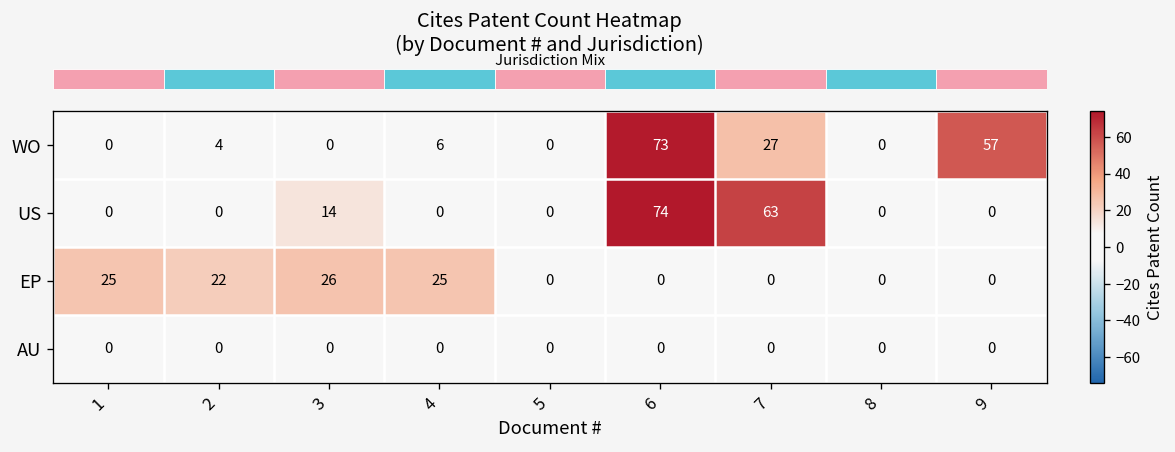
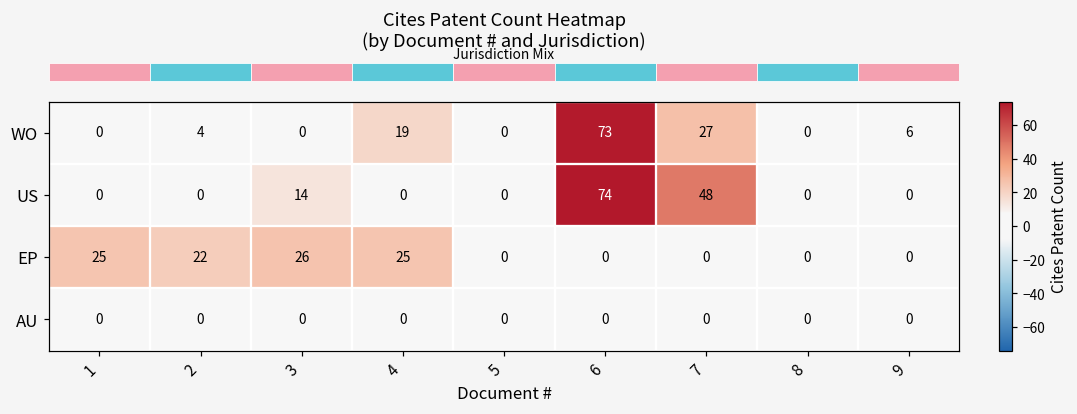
  {
    "WO": {
      "1": 0,
      "2": 4,
      "3": 0,
-     "4": 6,
+     "4": 19,
      "5": 0,
      "6": 73,
      "7": 27,
      "8": 0,
-     "9": 57
+     "9": 6
    },
    "US": {
      "1": 0,
      "2": 0,
      "3": 14,
      "4": 0,
      "5": 0,
      "6": 74,
-     "7": 63,
+     "7": 48,
      "8": 0,
      "9": 0
    },
    "EP": {
      "1": 25,
      "2": 22,
      "3": 26,
      "4": 25,
      "5": 0,
      "6": 0,
      "7": 0,
      "8": 0,
      "9": 0
    },
    "AU": {
      "1": 0,
      "2": 0,
      "3": 0,
      "4": 0,
      "5": 0,
      "6": 0,
      "7": 0,
      "8": 0,
      "9": 0
    }
  }
